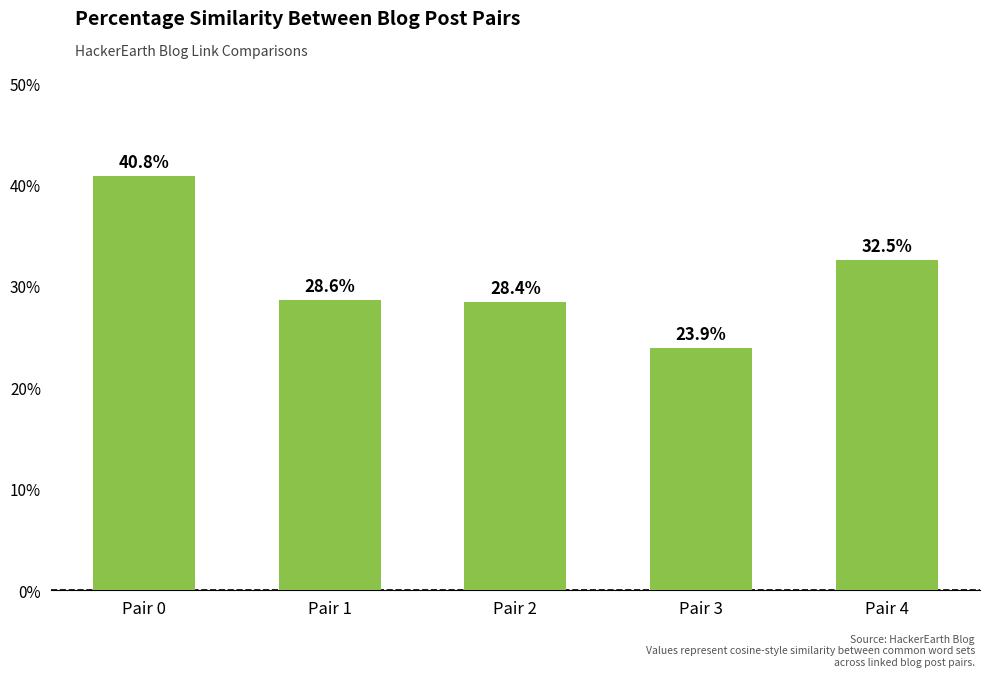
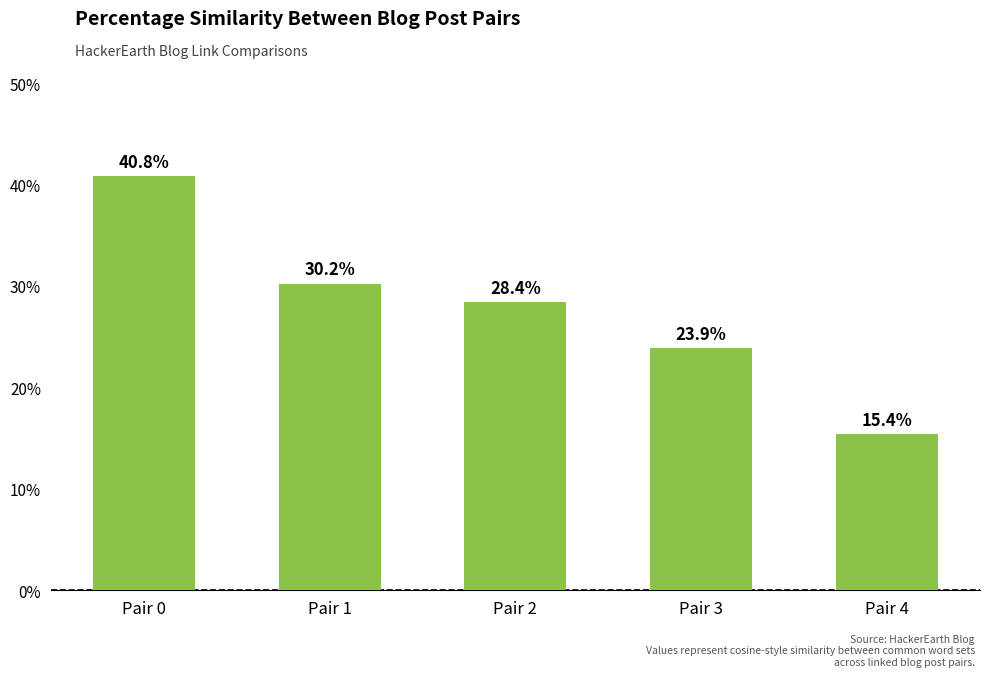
  {
    "Pair 0": "40.8%",
-   "Pair 1": "28.6%",
+   "Pair 1": "30.2%",
    "Pair 2": "28.4%",
    "Pair 3": "23.9%",
-   "Pair 4": "32.5%"
+   "Pair 4": "15.4%"
  }
